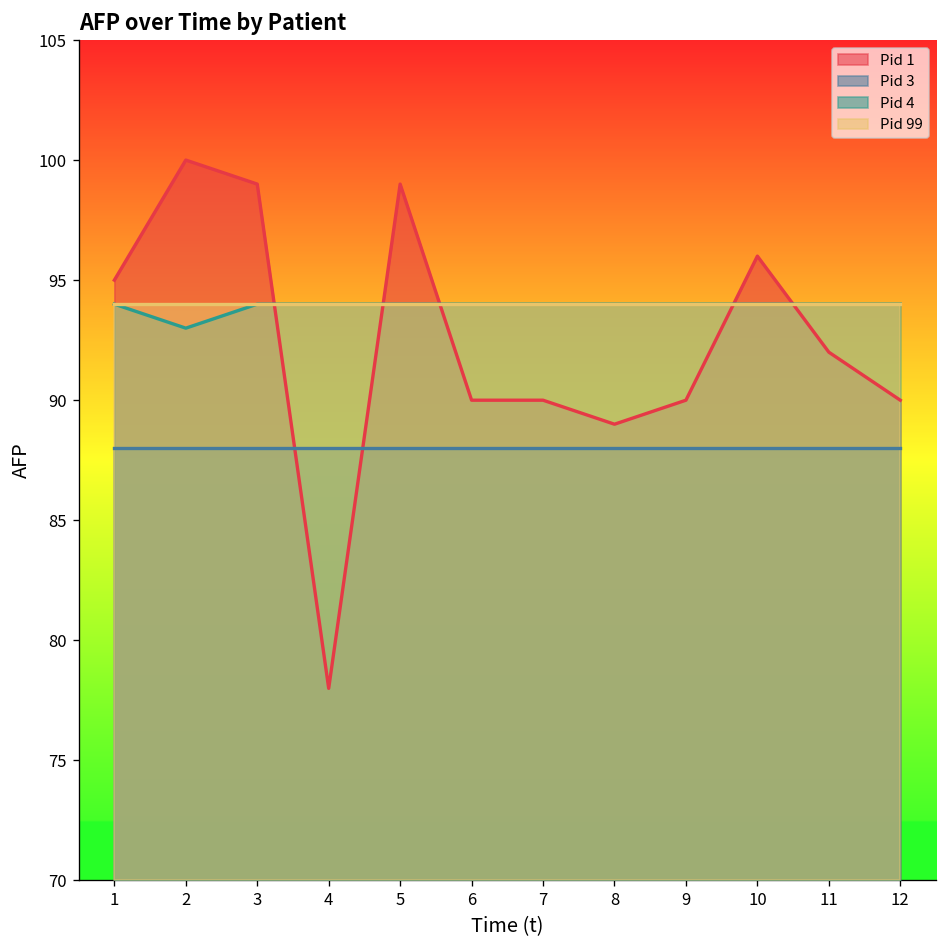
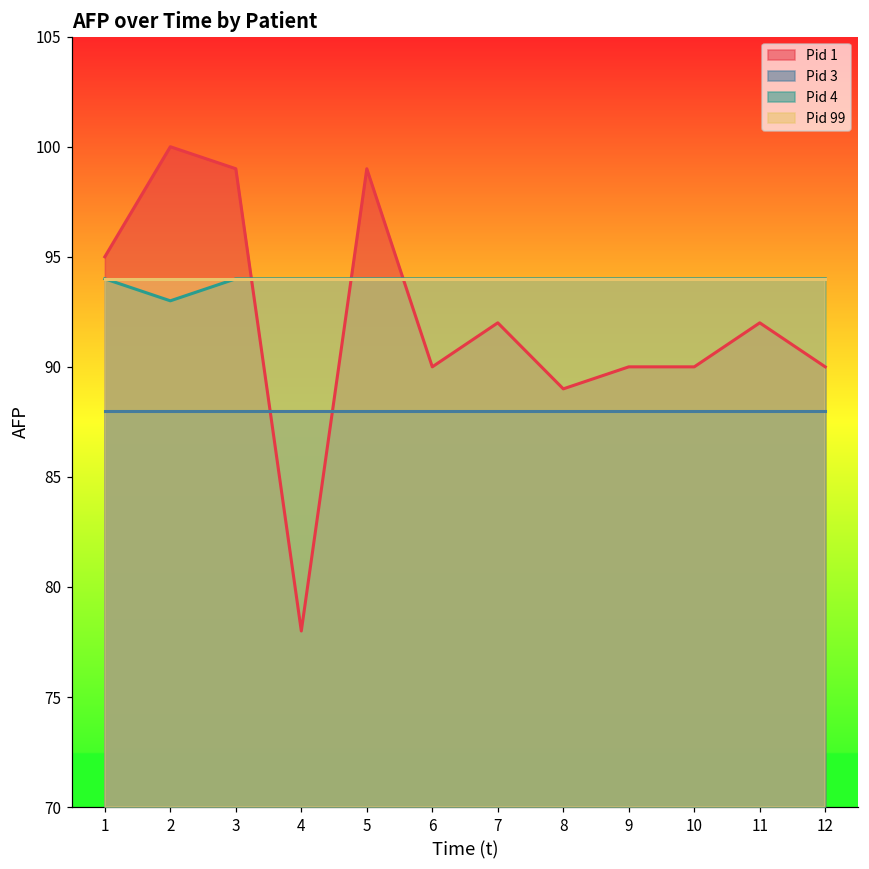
  {
    "Pid 1": {
      "1": 95,
      "2": 100,
      "3": 99,
      "4": 78,
      "5": 99,
      "6": 90,
-     "7": 90,
+     "7": 92,
      "8": 89,
      "9": 90,
-     "10": 96,
+     "10": 90,
      "11": 92,
      "12": 90
    },
    "Pid 99": {
      "2": 94
    }
  }
